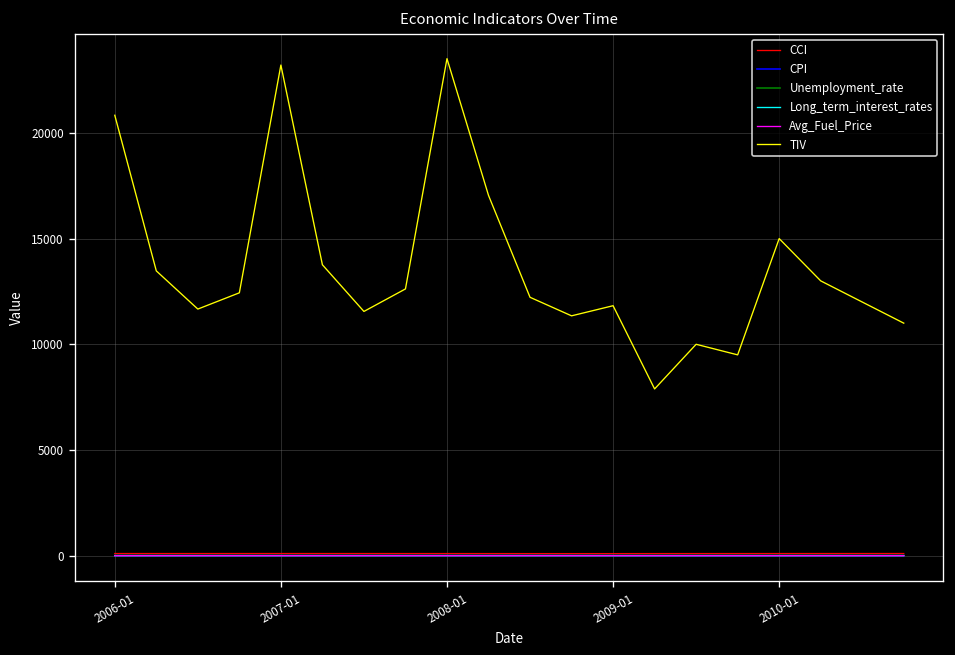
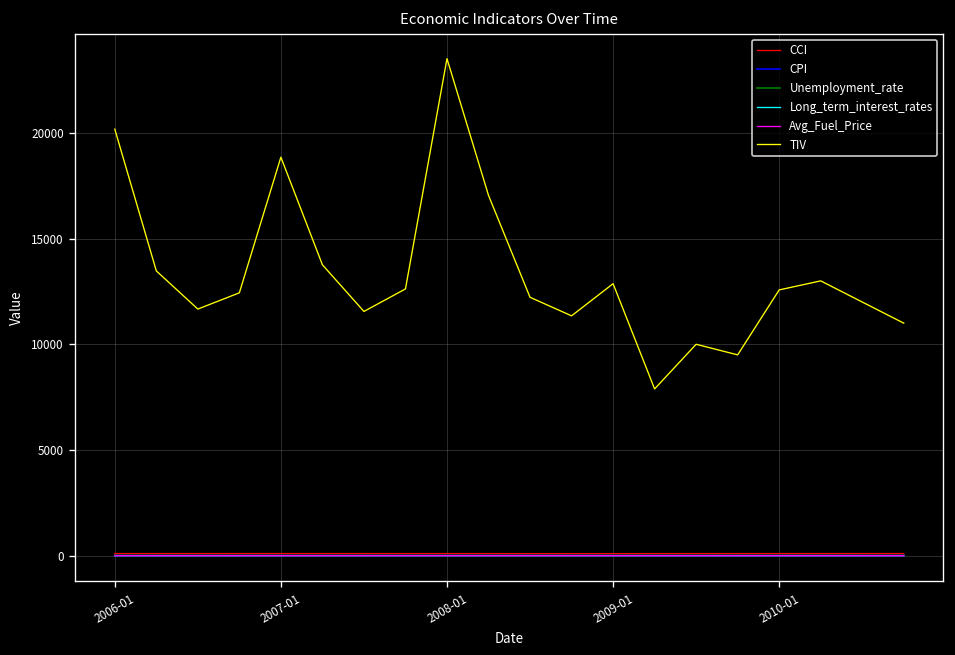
  {
    "TIV": {
-     "2006-01": 20800,
-     "2007-01": 23200,
+     "2006-01": 20200,
+     "2007-01": 18900,
      "2008-01": 23500,
-     "2009-01": 11800,
-     "2010-01": 15000
+     "2009-01": 12900,
+     "2010-01": 12600
    }
  }
